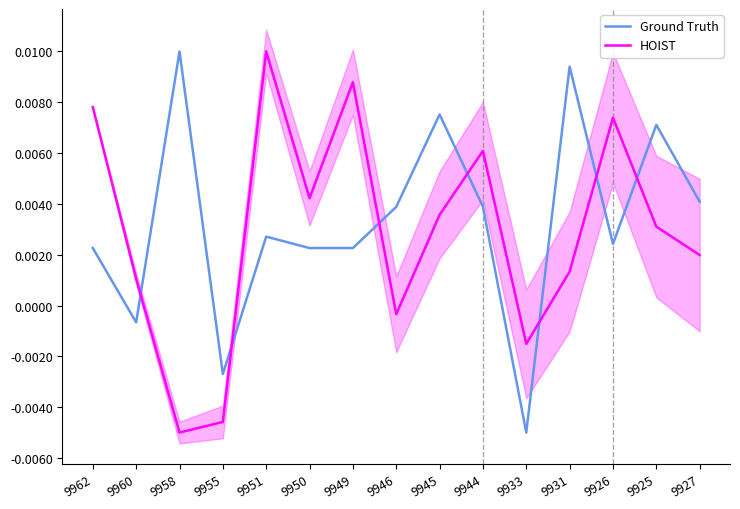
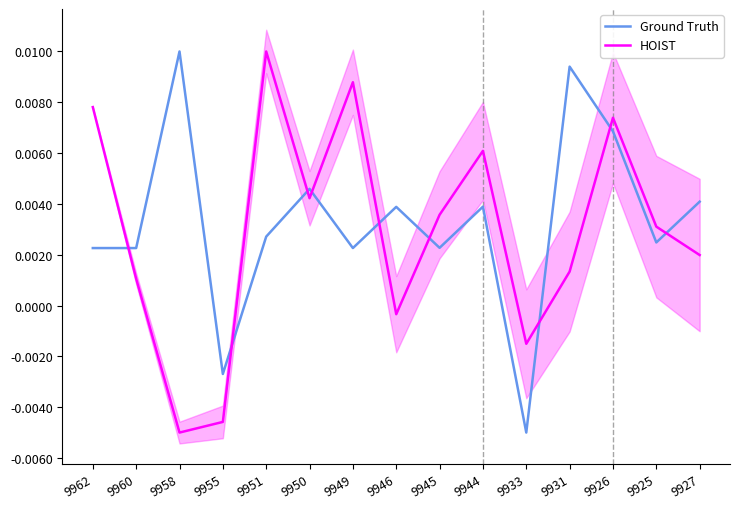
  {
    "Ground Truth": {
      "9962": 0.0023,
-     "9960": -0.0007,
+     "9960": 0.0023,
      "9958": 0.0100,
      "9955": -0.0027,
      "9951": 0.0027,
-     "9950": 0.0023,
+     "9950": 0.0046,
      "9949": 0.0023,
      "9946": 0.0039,
-     "9945": 0.0075,
+     "9945": 0.0023,
      "9944": 0.0039,
      "9933": -0.0050,
      "9931": 0.0094,
-     "9926": 0.0024,
-     "9925": 0.0071,
+     "9926": 0.0069,
+     "9925": 0.0025,
      "9927": 0.0041
    }
  }
